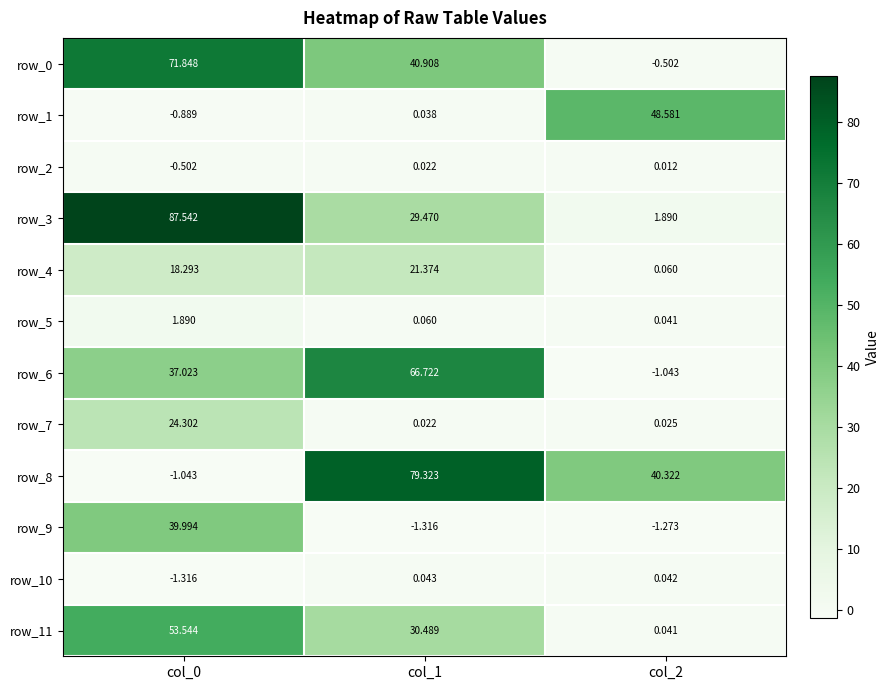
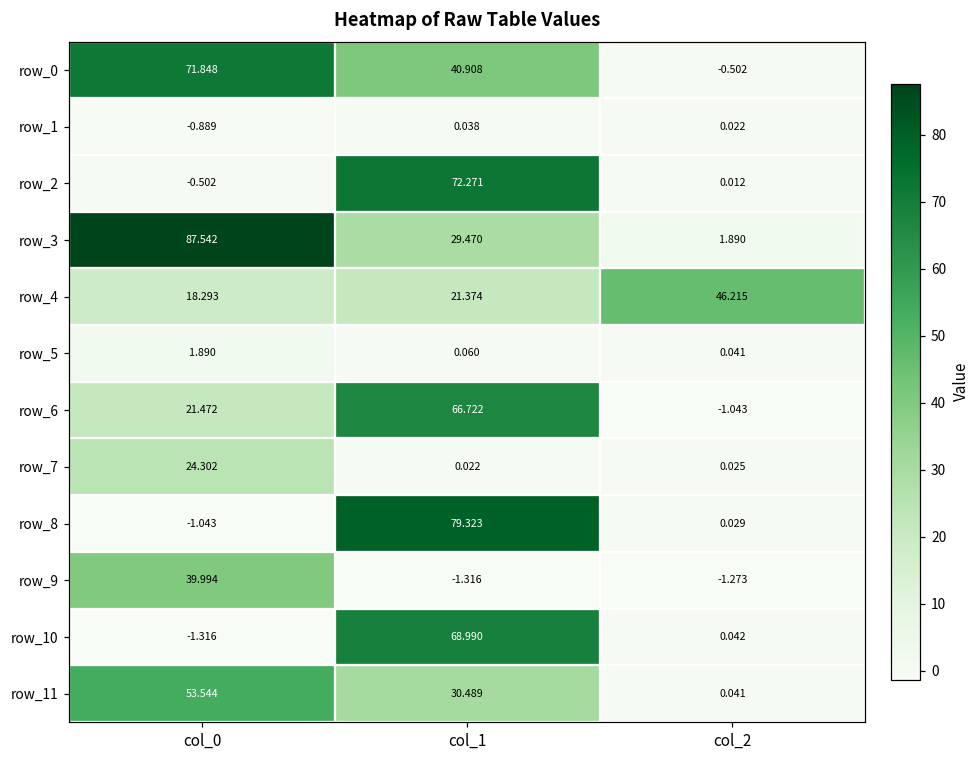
  {
    "row_0": {
      "col_0": 71.848,
      "col_1": 40.908,
      "col_2": -0.502
    },
    "row_1": {
      "col_0": -0.889,
      "col_1": 0.038,
-     "col_2": 48.581
+     "col_2": 0.022
    },
    "row_2": {
      "col_0": -0.502,
-     "col_1": 0.022,
+     "col_1": 72.271,
      "col_2": 0.012
    },
    "row_3": {
      "col_0": 87.542,
      "col_1": 29.470,
      "col_2": 1.890
    },
    "row_4": {
      "col_0": 18.293,
      "col_1": 21.374,
-     "col_2": 0.060
+     "col_2": 46.215
    },
    "row_5": {
      "col_0": 1.890,
      "col_1": 0.060,
      "col_2": 0.041
    },
    "row_6": {
-     "col_0": 37.023,
+     "col_0": 21.472,
      "col_1": 66.722,
      "col_2": -1.043
    },
    "row_7": {
      "col_0": 24.302,
      "col_1": 0.022,
      "col_2": 0.025
    },
    "row_8": {
      "col_0": -1.043,
      "col_1": 79.323,
-     "col_2": 40.322
+     "col_2": 0.029
    },
    "row_9": {
      "col_0": 39.994,
      "col_1": -1.316,
      "col_2": -1.273
    },
    "row_10": {
      "col_0": -1.316,
-     "col_1": 0.043,
+     "col_1": 68.990,
      "col_2": 0.042
    },
    "row_11": {
      "col_0": 53.544,
      "col_1": 30.489,
      "col_2": 0.041
    }
  }
